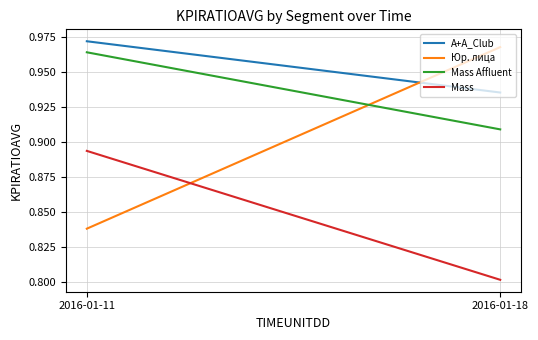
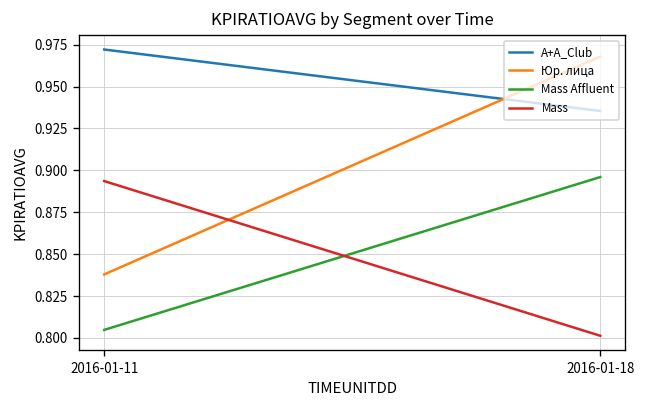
  {
    "A+A_Club": {
      "2016-01-11": 0.972
    },
    "Юр. лица": {
      "2016-01-11": 0.838
    },
    "Mass Affluent": {
-     "2016-01-11": 0.964,
-     "2016-01-18": 0.909
+     "2016-01-11": 0.805,
+     "2016-01-18": 0.896
    },
    "Mass": {
      "2016-01-11": 0.894,
      "2016-01-18": 0.801
    }
  }
